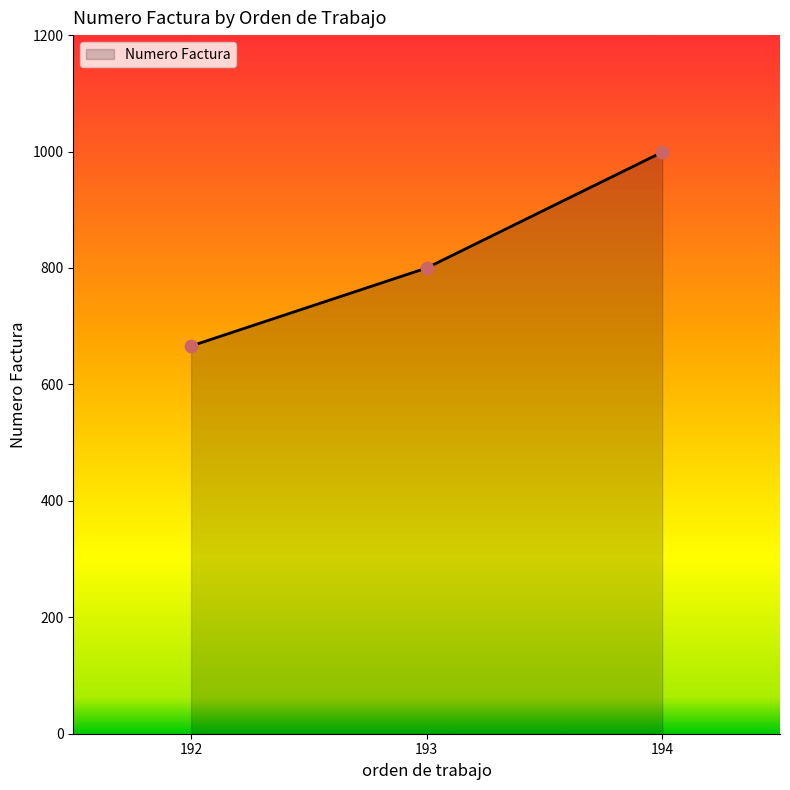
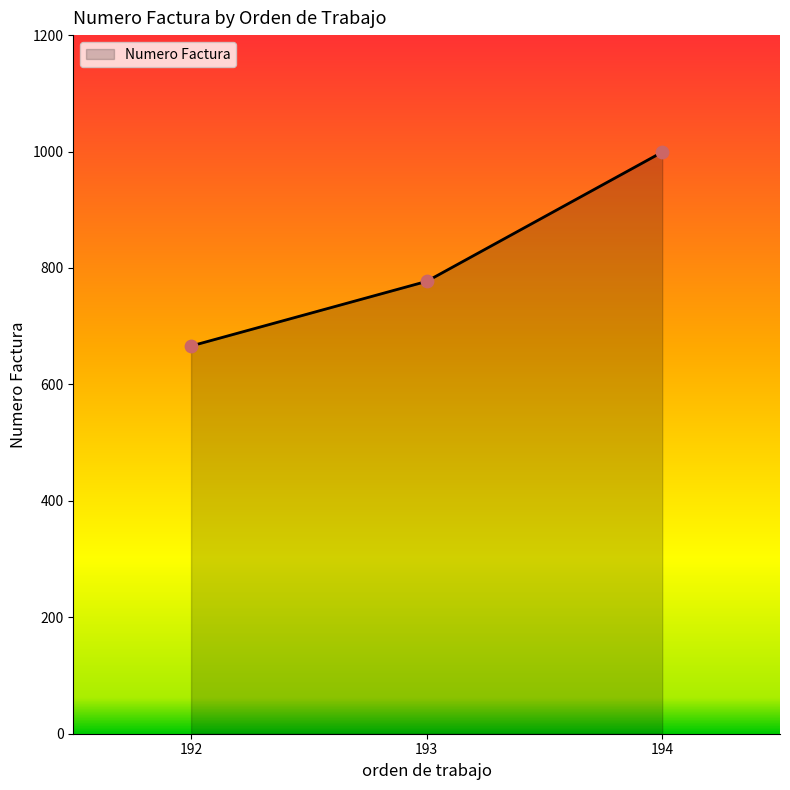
  {
    "192": 670,
-   "193": 800,
+   "193": 780,
    "194": 1000
  }
